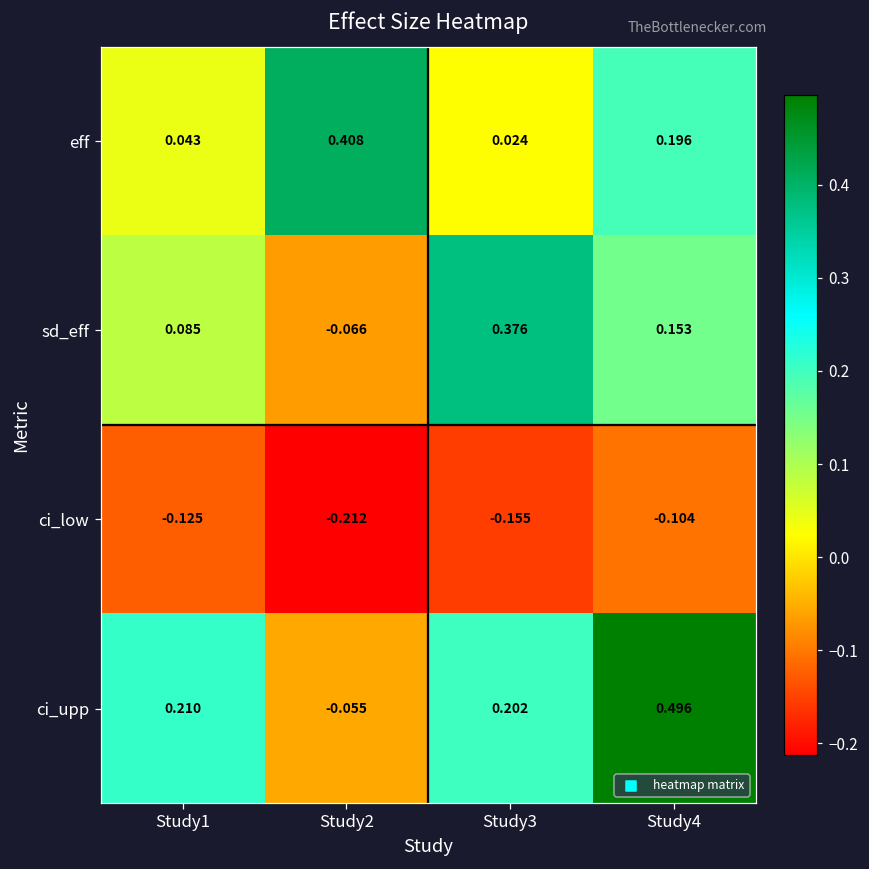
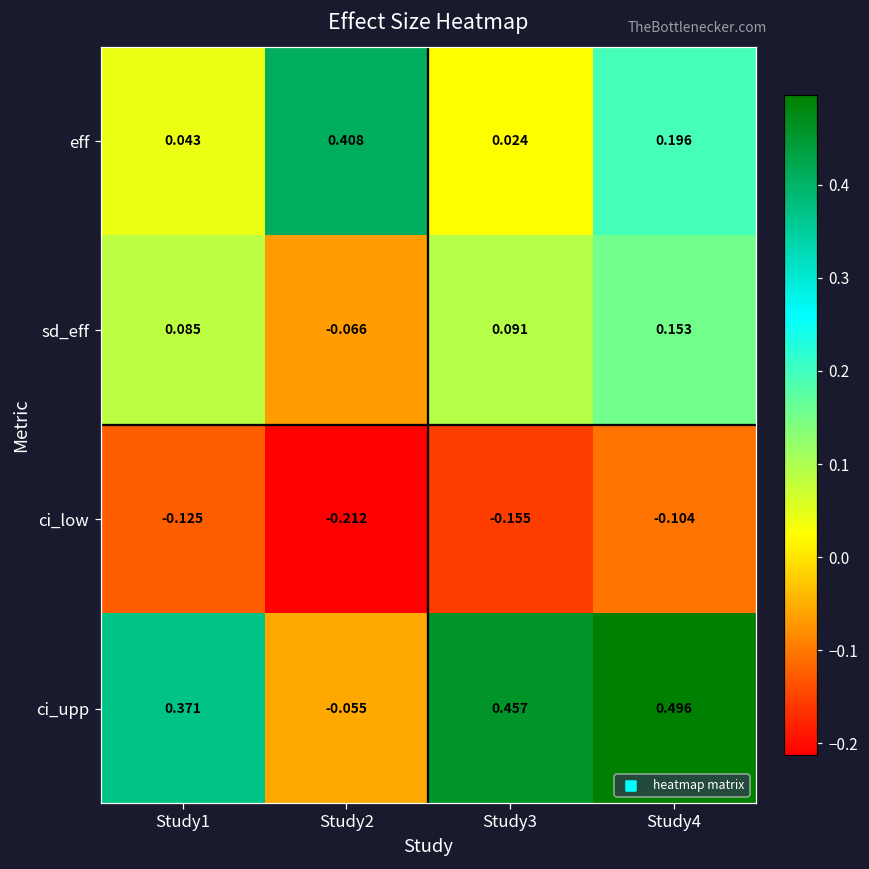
  {
    "eff": {
      "Study1": 0.043,
      "Study2": 0.408,
      "Study3": 0.024,
      "Study4": 0.196
    },
    "sd_eff": {
      "Study1": 0.085,
      "Study2": -0.066,
-     "Study3": 0.376,
+     "Study3": 0.091,
      "Study4": 0.153
    },
    "ci_low": {
      "Study1": -0.125,
      "Study2": -0.212,
      "Study3": -0.155,
      "Study4": -0.104
    },
    "ci_upp": {
-     "Study1": 0.210,
+     "Study1": 0.371,
      "Study2": -0.055,
-     "Study3": 0.202,
+     "Study3": 0.457,
      "Study4": 0.496
    }
  }
